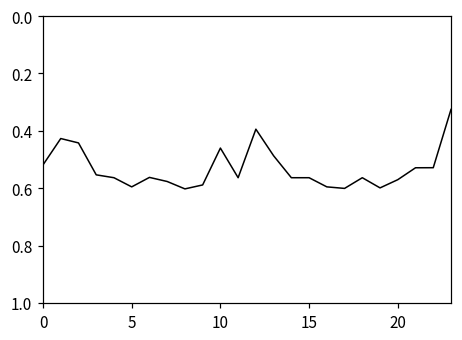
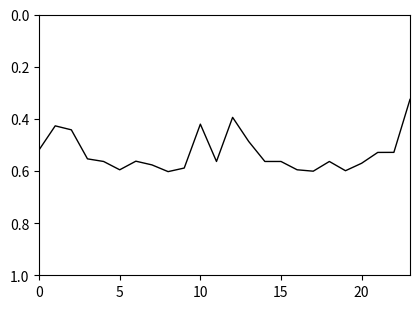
  {
    "0": 0.52,
    "5": 0.60,
-   "10": 0.46,
+   "10": 0.42,
    "15": 0.56,
    "20": 0.57
  }
